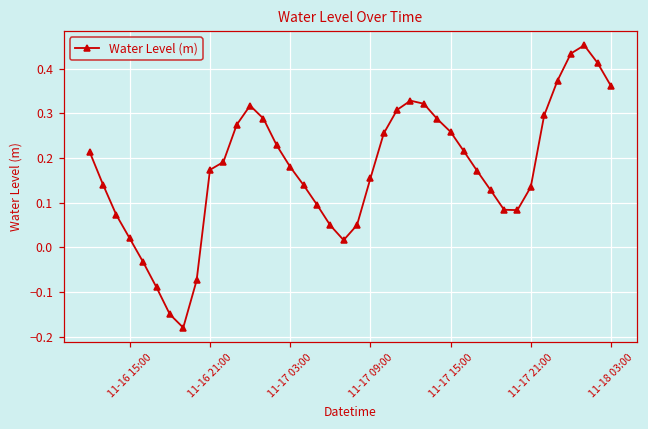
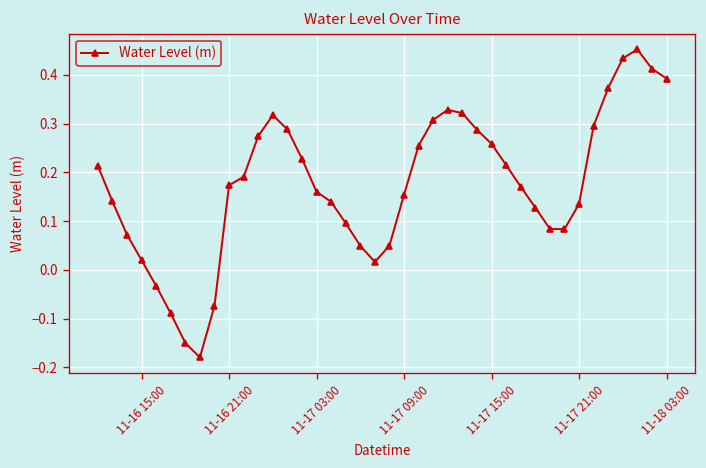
  {
    "11-16 15:00": 0.02,
    "11-16 21:00": 0.17,
-   "11-17 03:00": 0.18,
+   "11-17 03:00": 0.16,
    "11-17 09:00": 0.15,
    "11-17 15:00": 0.26,
    "11-17 21:00": 0.14,
-   "11-18 03:00": 0.36
+   "11-18 03:00": 0.39
  }
